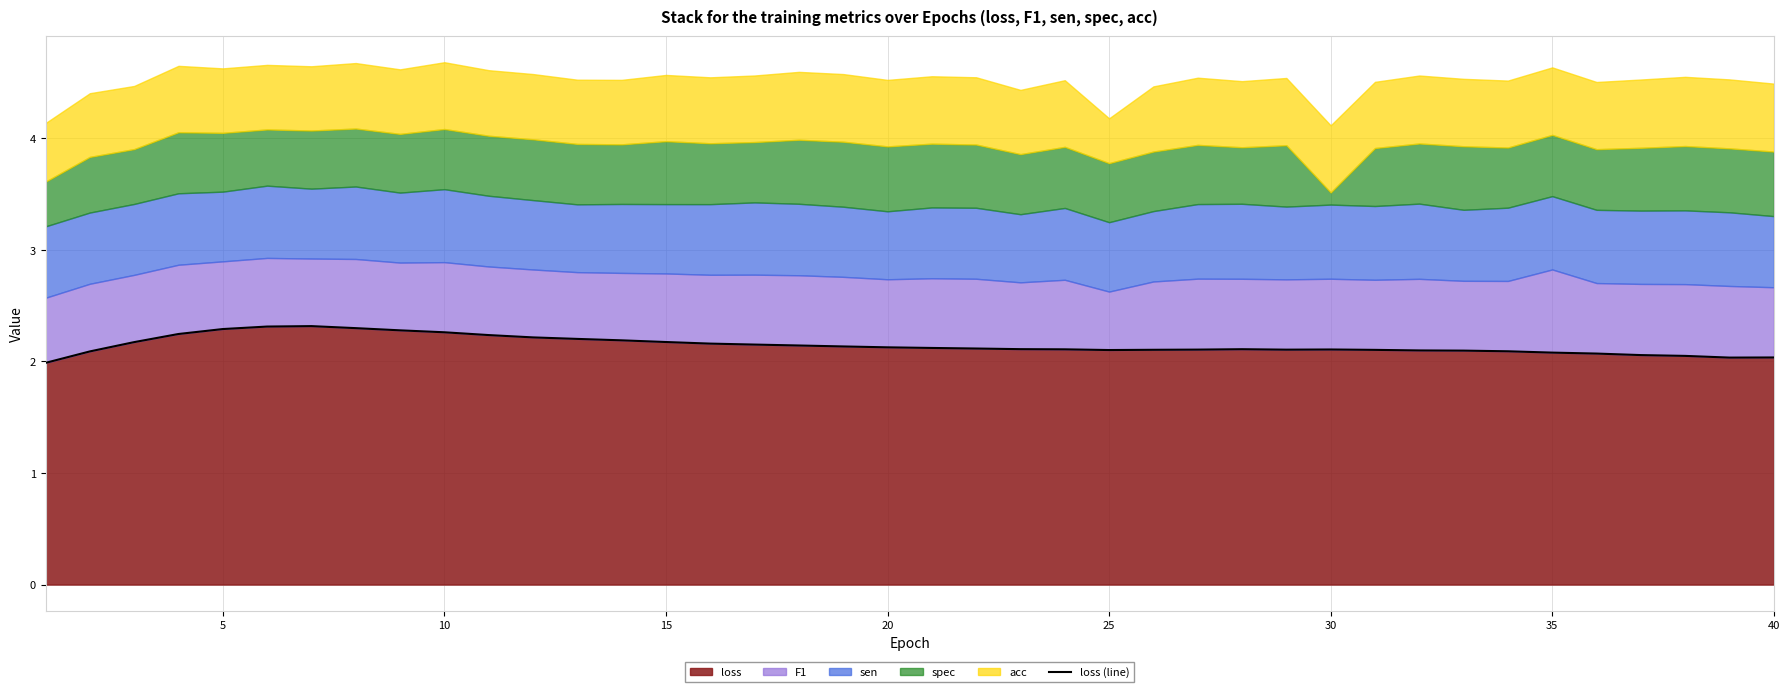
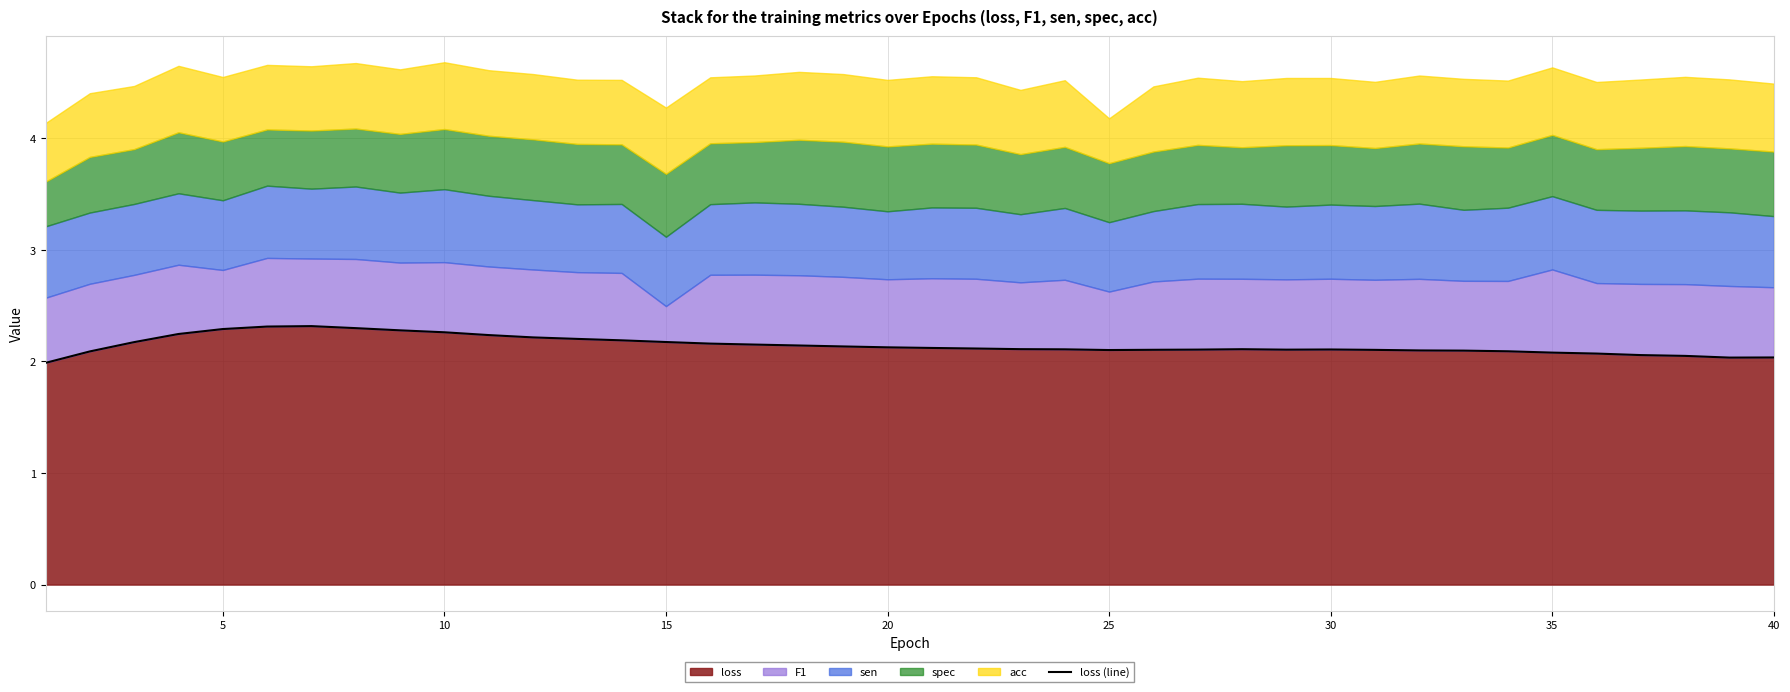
  {
    "loss": {
      "5": 2.29,
      "10": 2.26,
      "15": 2.17,
      "20": 2.13,
      "25": 2.10,
      "30": 2.11,
      "35": 2.08,
      "40": 2.03
    },
    "F1": {
-     "5": 0.61,
+     "5": 0.53,
      "10": 0.63,
-     "15": 0.61,
+     "15": 0.32,
      "20": 0.61,
      "25": 0.52,
      "30": 0.63,
      "35": 0.75,
      "40": 0.63
    },
    "sen": {
      "5": 0.62,
      "10": 0.65,
      "15": 0.62,
      "20": 0.61,
      "25": 0.62,
      "30": 0.66,
      "35": 0.66,
      "40": 0.64
    },
    "spec": {
      "5": 0.53,
      "10": 0.54,
      "15": 0.56,
      "20": 0.58,
      "25": 0.53,
-     "30": 0.11,
+     "30": 0.53,
      "35": 0.55,
      "40": 0.58
    },
    "acc": {
      "5": 0.58,
      "10": 0.60,
      "15": 0.59,
      "20": 0.60,
      "25": 0.40,
      "30": 0.60,
      "35": 0.60,
      "40": 0.61
    }
  }
